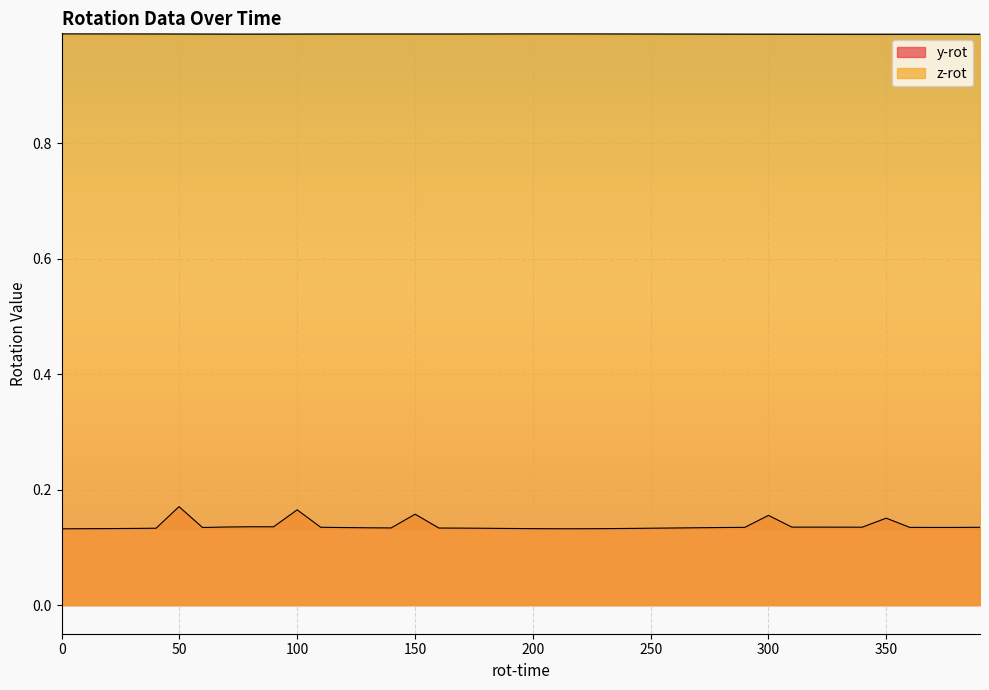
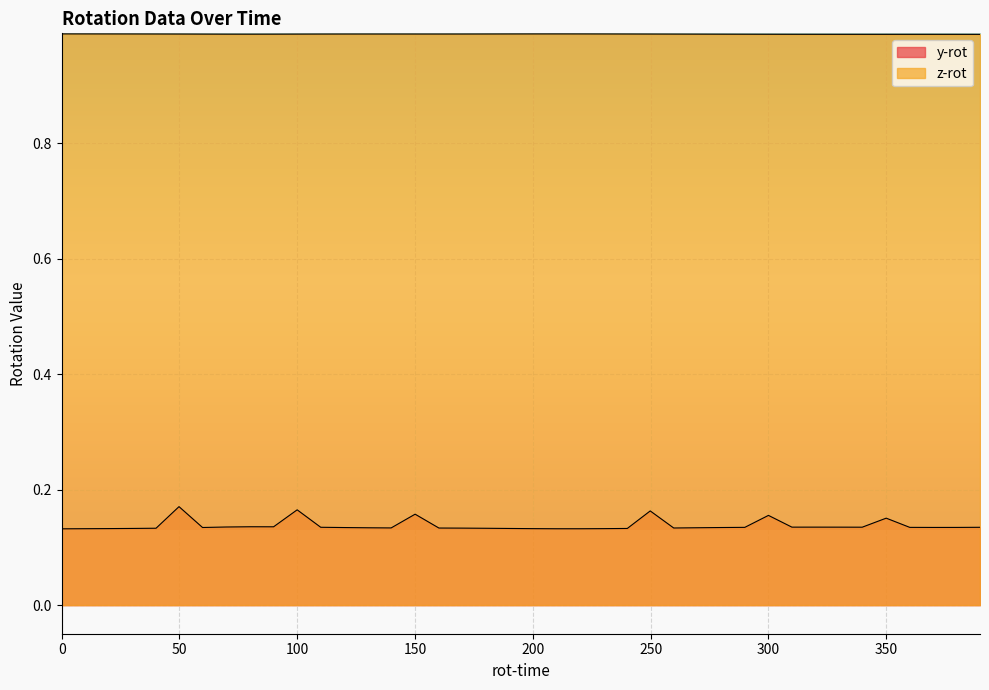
  {
    "y-rot": {
      "0": 0.13,
      "50": 0.17,
      "100": 0.17,
      "150": 0.16,
      "200": 0.13,
-     "250": 0.13,
+     "250": 0.16,
      "300": 0.16,
      "350": 0.15
    },
    "z-rot": {
      "0": 0.99,
      "50": 0.99,
      "100": 0.99,
      "150": 0.99,
      "200": 0.99,
      "250": 0.99,
      "300": 0.99,
      "350": 0.99
    }
  }
